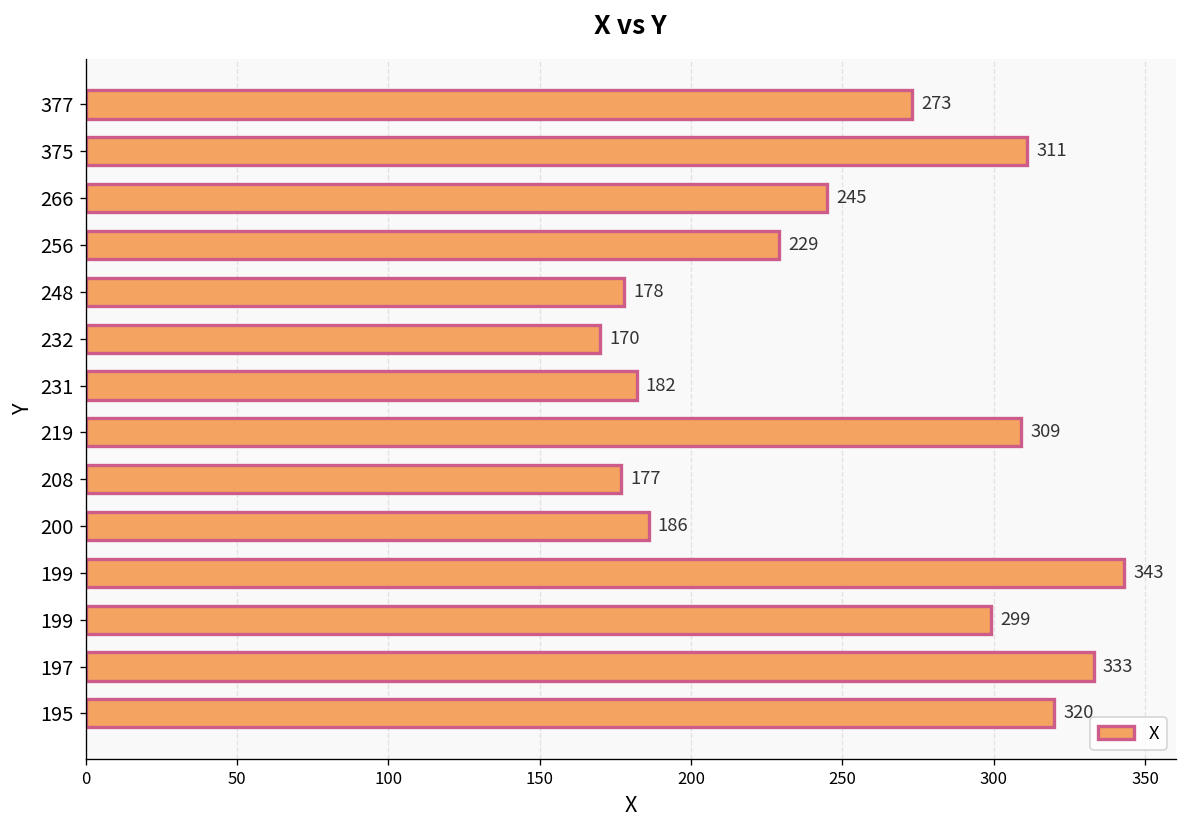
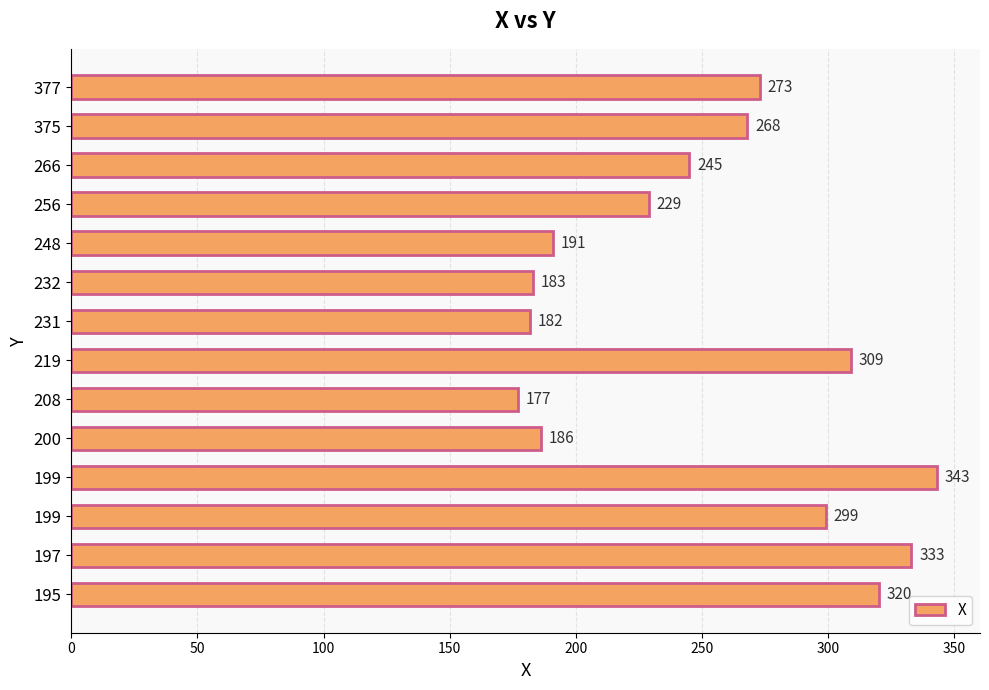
  {
    "377": 273,
-   "375": 311,
+   "375": 268,
    "266": 245,
    "256": 229,
-   "248": 178,
-   "232": 170,
+   "248": 191,
+   "232": 183,
    "231": 182,
    "219": 309,
    "208": 177,
    "200": 186,
    "197": 333
  }
